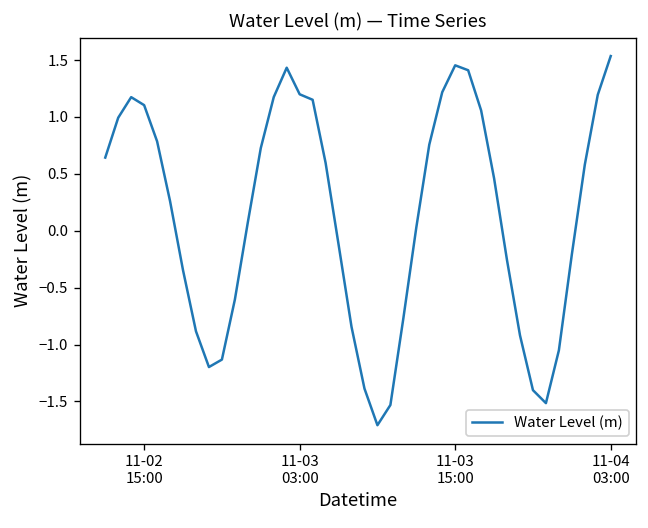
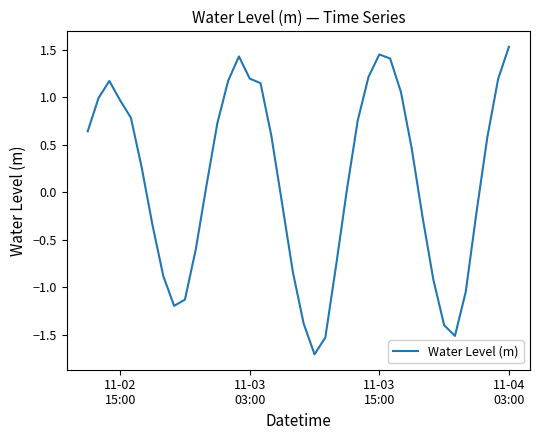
  {
-   "11-02 15:00": 1.1,
+   "11-02 15:00": 1.0,
    "11-03 03:00": 1.2,
    "11-03 15:00": 1.5,
    "11-04 03:00": 1.5
  }
